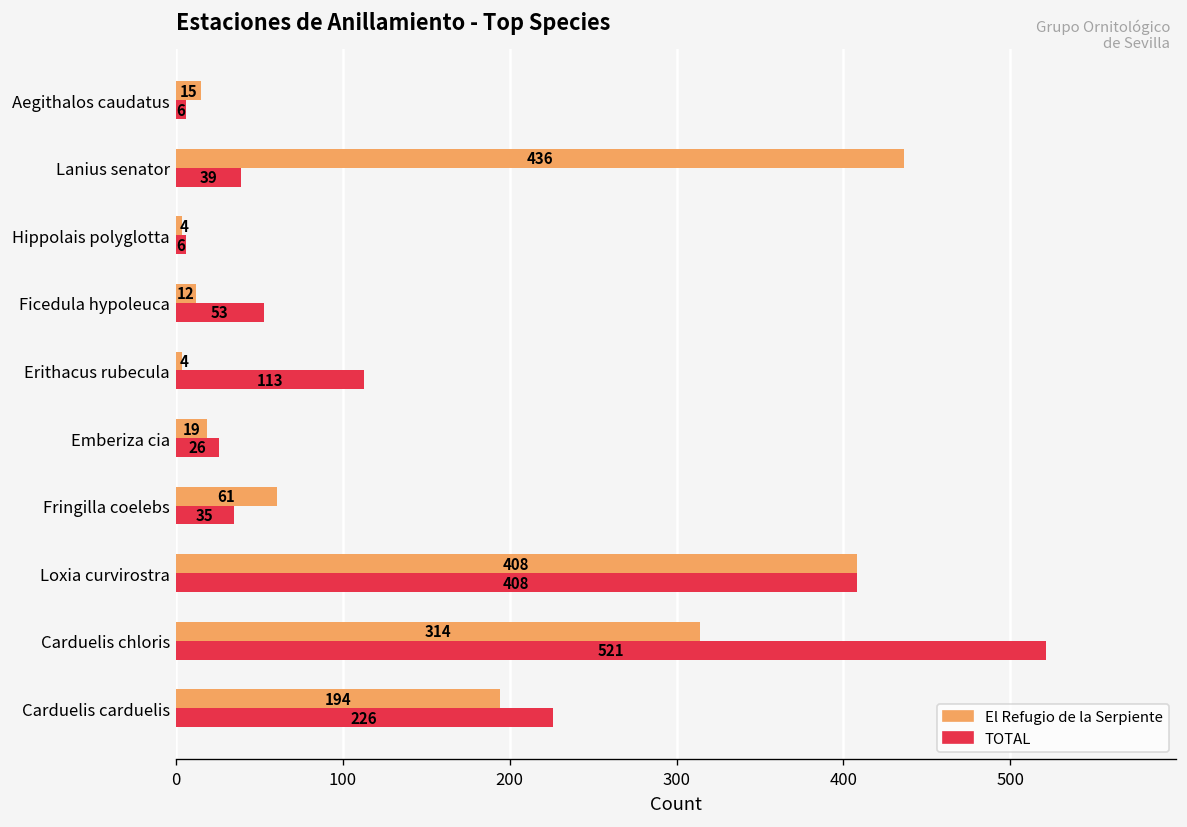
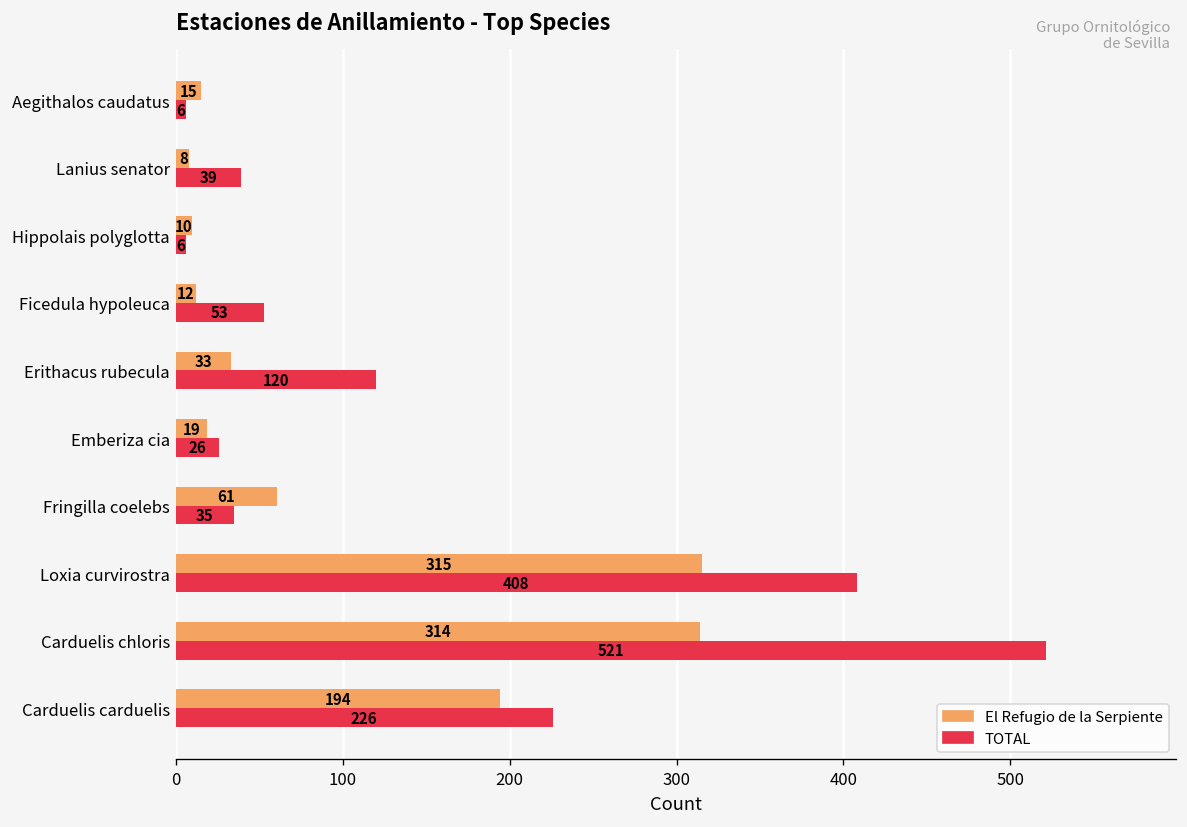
  {
    "TOTAL": {
      "Aegithalos caudatus": 6,
      "Lanius senator": 39,
      "Hippolais polyglotta": 6,
      "Ficedula hypoleuca": 53,
-     "Erithacus rubecula": 113,
+     "Erithacus rubecula": 120,
      "Emberiza cia": 26,
      "Fringilla coelebs": 35,
      "Loxia curvirostra": 408,
      "Carduelis chloris": 521,
      "Carduelis carduelis": 226
    },
    "El Refugio de la Serpiente": {
      "Aegithalos caudatus": 15,
-     "Lanius senator": 436,
-     "Hippolais polyglotta": 4,
+     "Lanius senator": 8,
+     "Hippolais polyglotta": 10,
      "Ficedula hypoleuca": 12,
-     "Erithacus rubecula": 4,
+     "Erithacus rubecula": 33,
      "Emberiza cia": 19,
      "Fringilla coelebs": 61,
-     "Loxia curvirostra": 408,
+     "Loxia curvirostra": 315,
      "Carduelis chloris": 314,
      "Carduelis carduelis": 194
    }
  }
